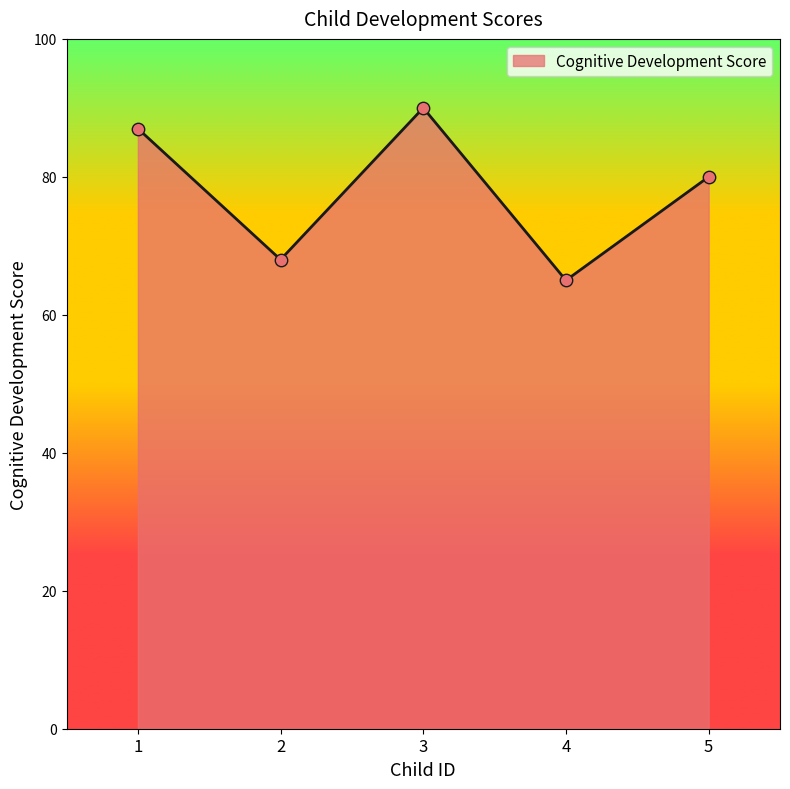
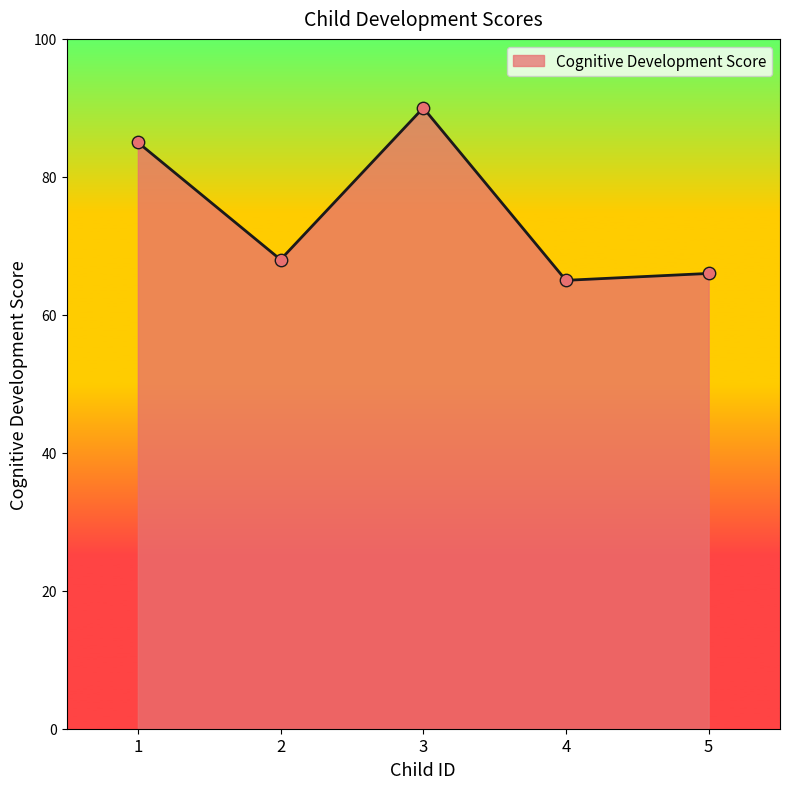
  {
-   "1": 87,
+   "1": 85,
    "2": 68,
    "3": 90,
    "4": 65,
-   "5": 80
+   "5": 66
  }
